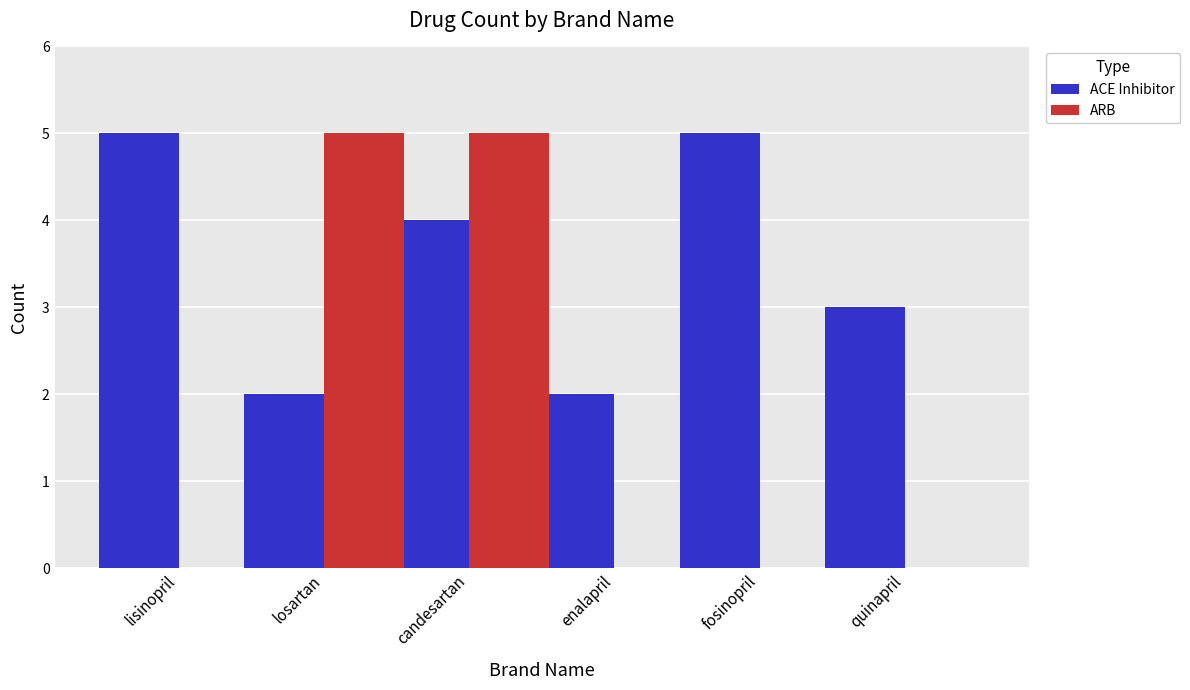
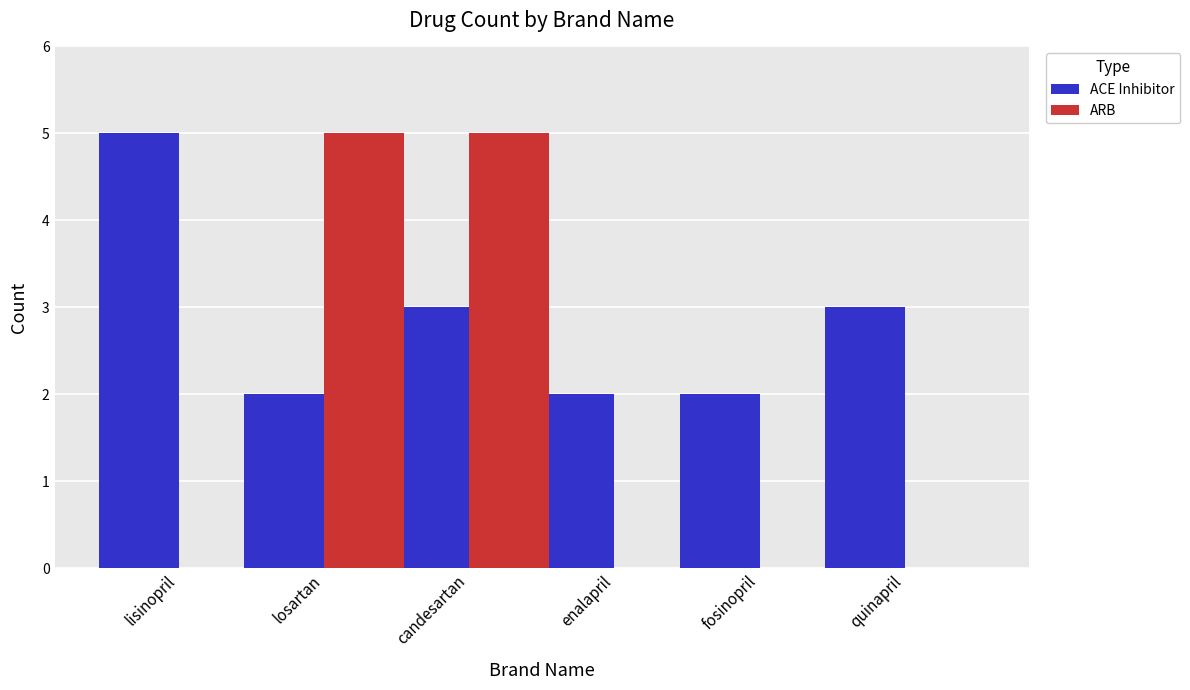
  {
    "ACE Inhibitor": {
      "lisinopril": 5,
      "losartan": 2,
-     "candesartan": 4,
+     "candesartan": 3,
      "enalapril": 2,
-     "fosinopril": 5,
+     "fosinopril": 2,
      "quinapril": 3
    },
    "ARB": {
      "lisinopril": 0,
      "losartan": 5,
      "candesartan": 5,
      "enalapril": 0,
      "fosinopril": 0,
      "quinapril": 0
    }
  }
